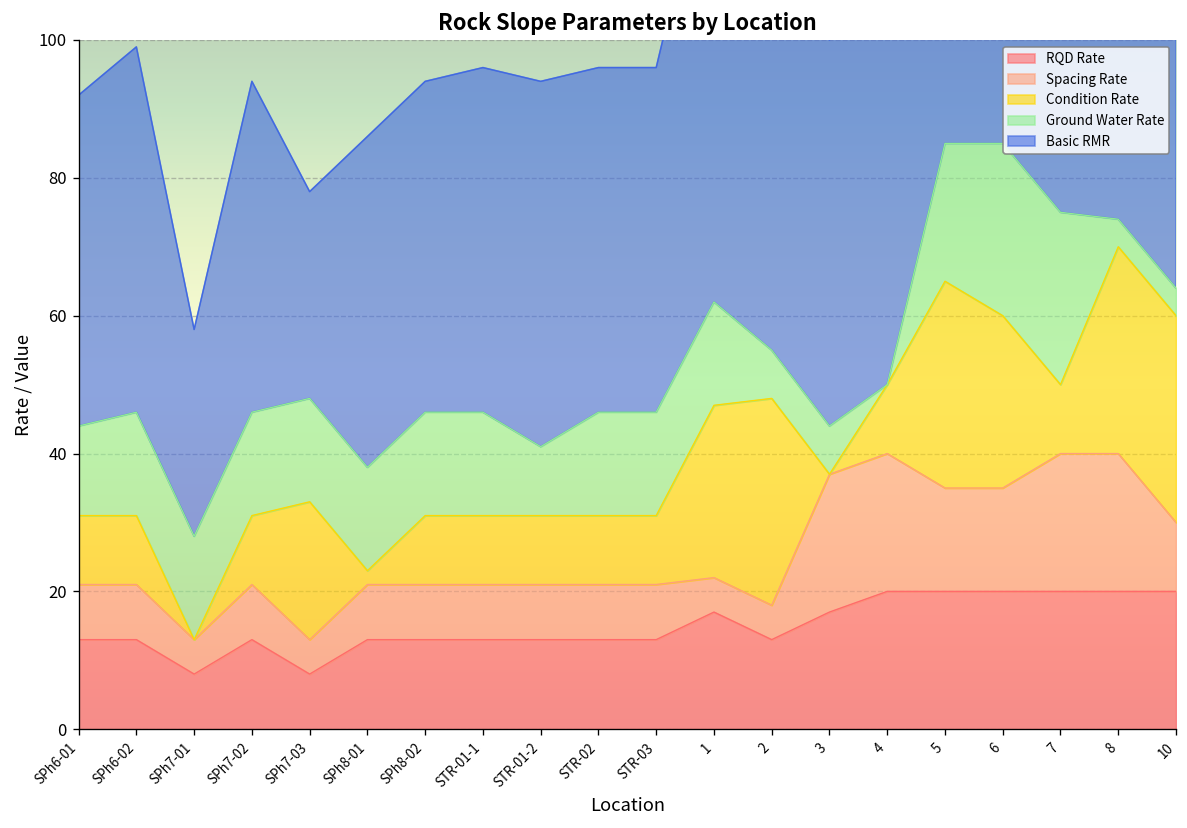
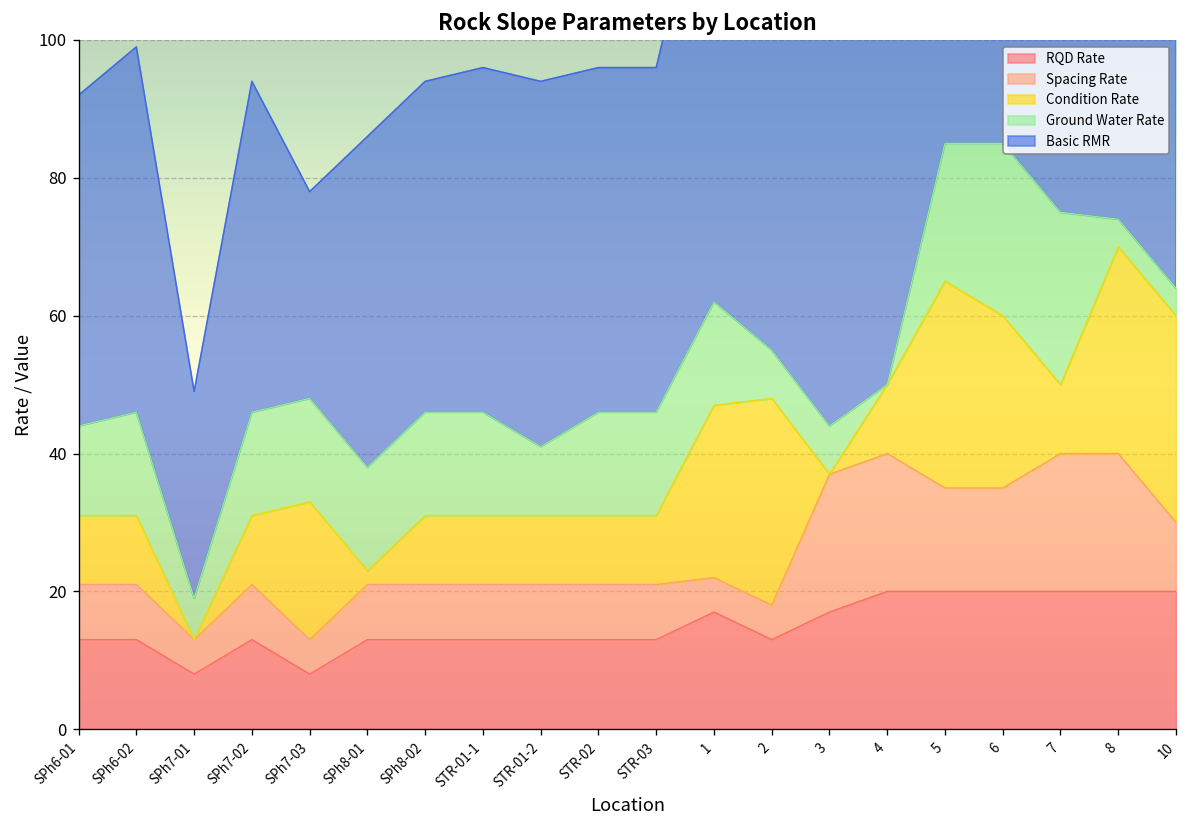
  {
    "Condition Rate": {
      "SPh6-01": 10,
      "SPh6-02": 10,
      "SPh7-02": 10,
      "SPh7-03": 20,
      "SPh8-01": 2,
      "SPh8-02": 10,
      "STR-01-1": 10,
      "STR-01-2": 10,
      "STR-02": 10,
      "STR-03": 10,
      "1": 25,
      "2": 30,
      "5": 30,
      "6": 25,
      "7": 10,
      "8": 30,
      "10": 30
    },
    "Ground Water Rate": {
      "SPh6-01": 13,
      "SPh6-02": 15,
-     "SPh7-01": 15,
+     "SPh7-01": 6,
      "SPh7-02": 15,
      "SPh7-03": 15,
      "SPh8-01": 15,
      "SPh8-02": 15,
      "STR-01-1": 15,
      "STR-01-2": 10,
      "STR-02": 15,
      "STR-03": 15,
      "1": 15,
      "2": 7,
      "3": 7,
      "5": 20,
      "6": 25,
      "7": 25,
      "8": 4,
      "10": 4
    },
    "Basic RMR": {
      "SPh6-01": 48,
      "SPh6-02": 53,
      "SPh7-01": 30,
      "SPh7-02": 48,
      "SPh7-03": 30,
      "SPh8-01": 48,
      "SPh8-02": 48,
      "STR-01-1": 50,
      "STR-01-2": 53,
      "STR-02": 50,
      "STR-03": 50,
      "3": 56
    }
  }
